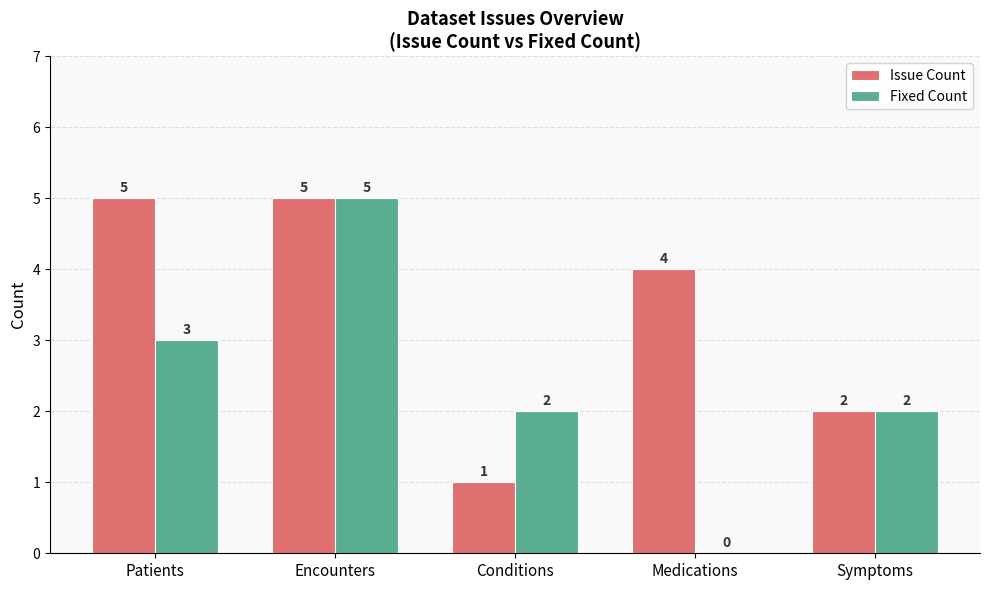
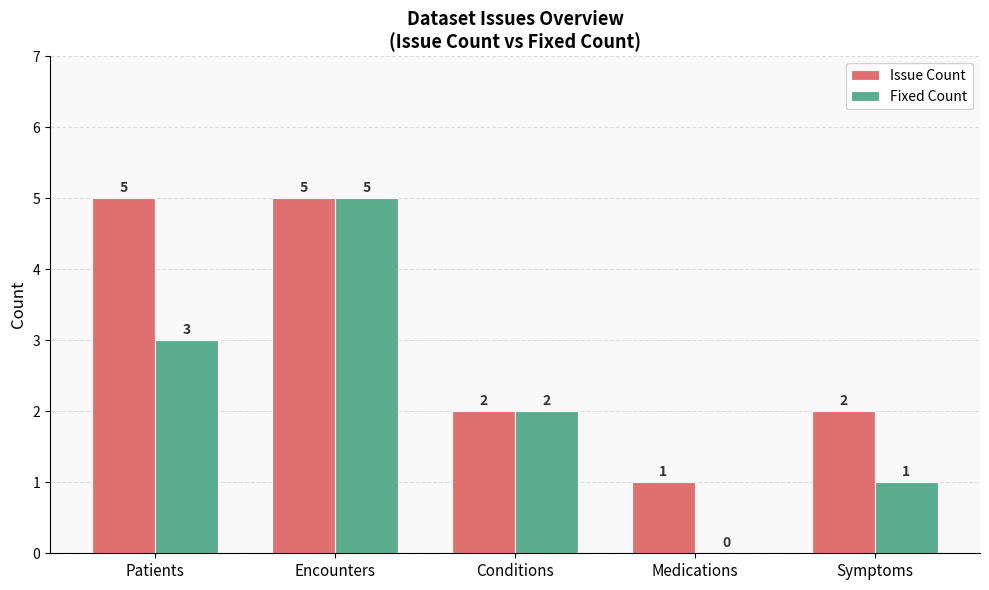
  {
    "Issue Count": {
      "Patients": 5,
      "Encounters": 5,
-     "Conditions": 1,
-     "Medications": 4,
+     "Conditions": 2,
+     "Medications": 1,
      "Symptoms": 2
    },
    "Fixed Count": {
      "Patients": 3,
      "Encounters": 5,
      "Conditions": 2,
      "Medications": 0,
-     "Symptoms": 2
+     "Symptoms": 1
    }
  }
